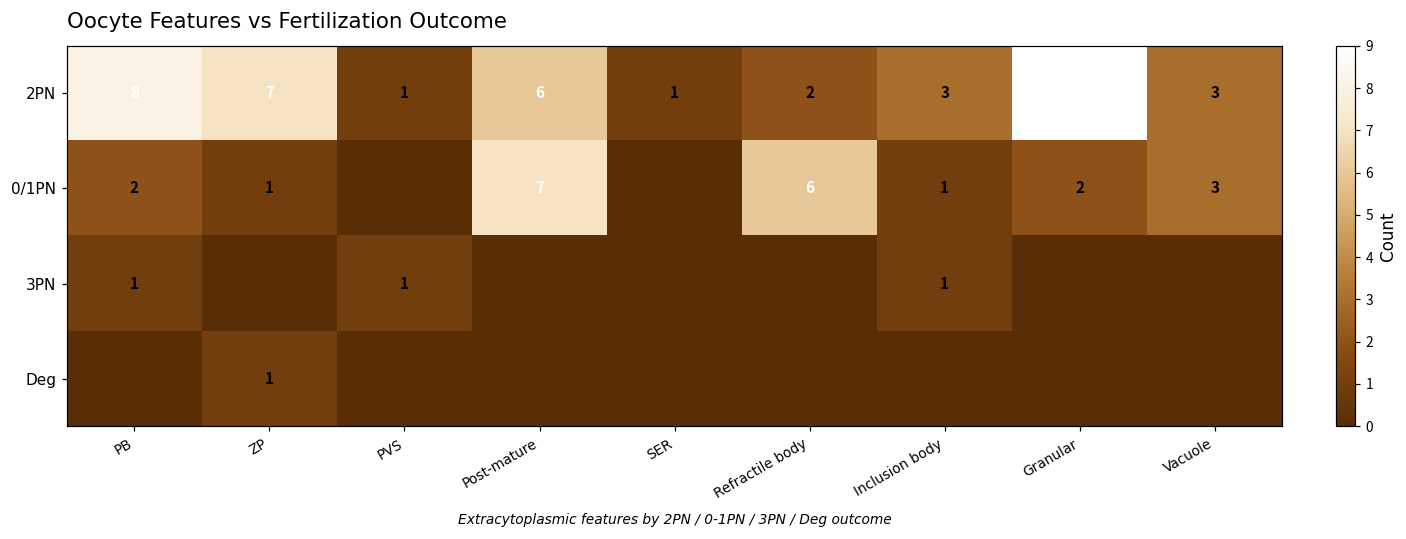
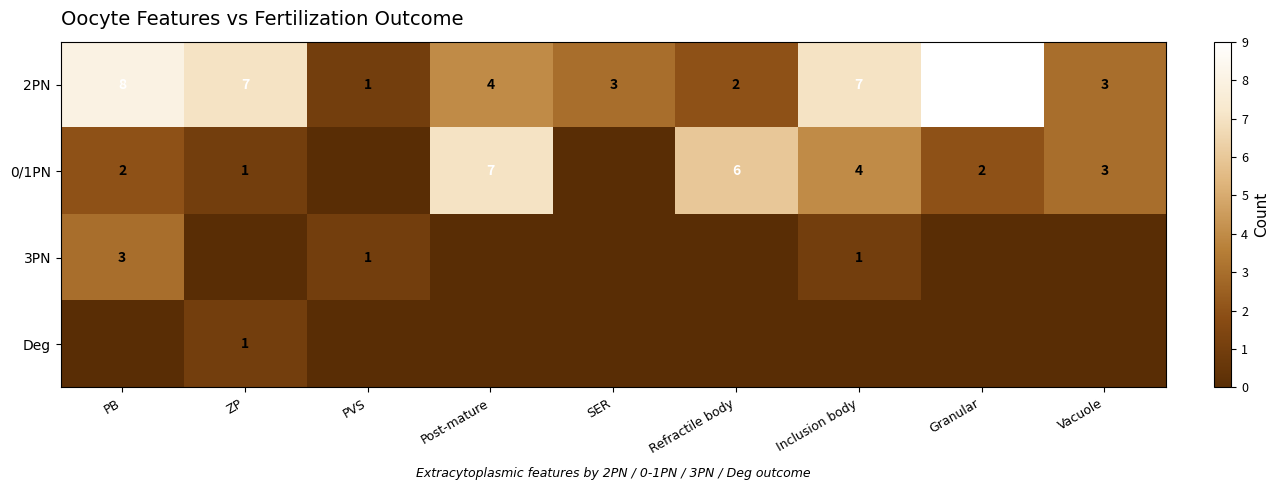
  {
    "2PN": {
      "ZP": 7,
      "PVS": 1,
-     "Post-mature": 6,
-     "SER": 1,
+     "Post-mature": 4,
+     "SER": 3,
      "Refractile body": 2,
-     "Inclusion body": 3,
+     "Inclusion body": 7,
      "Vacuole": 3
    },
    "0/1PN": {
      "PB": 2,
      "ZP": 1,
      "Post-mature": 7,
      "Refractile body": 6,
-     "Inclusion body": 1,
+     "Inclusion body": 4,
      "Granular": 2,
      "Vacuole": 3
    },
    "3PN": {
-     "PB": 1,
+     "PB": 3,
      "PVS": 1,
      "Inclusion body": 1
    },
    "Deg": {
      "ZP": 1
    }
  }
